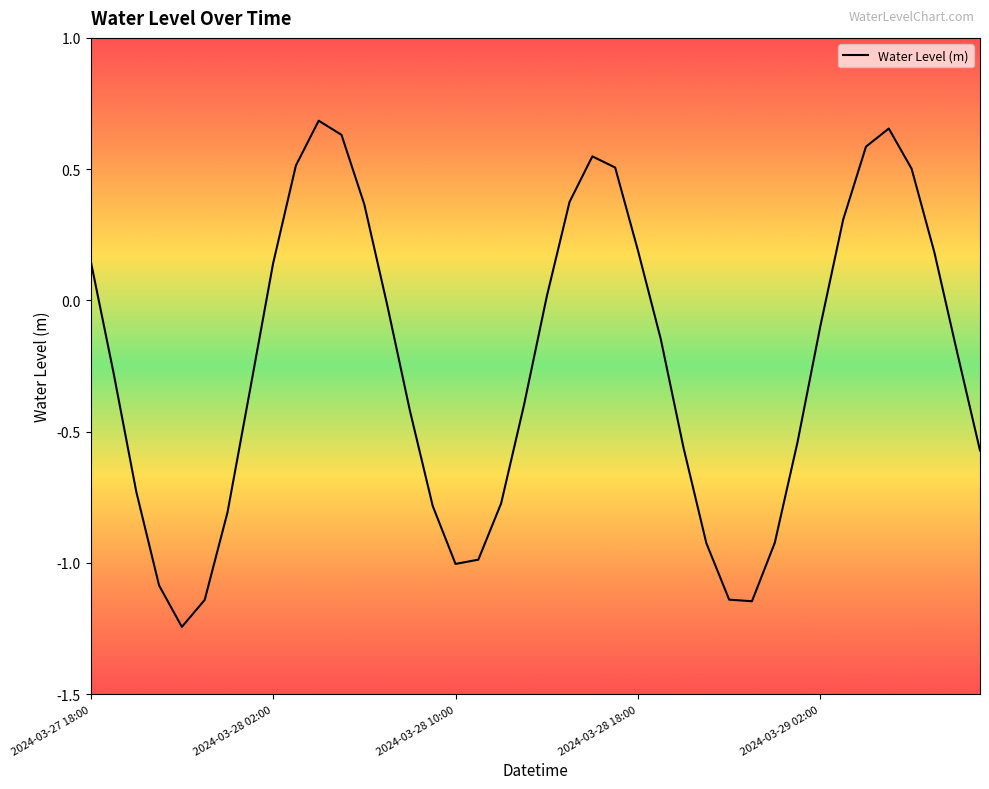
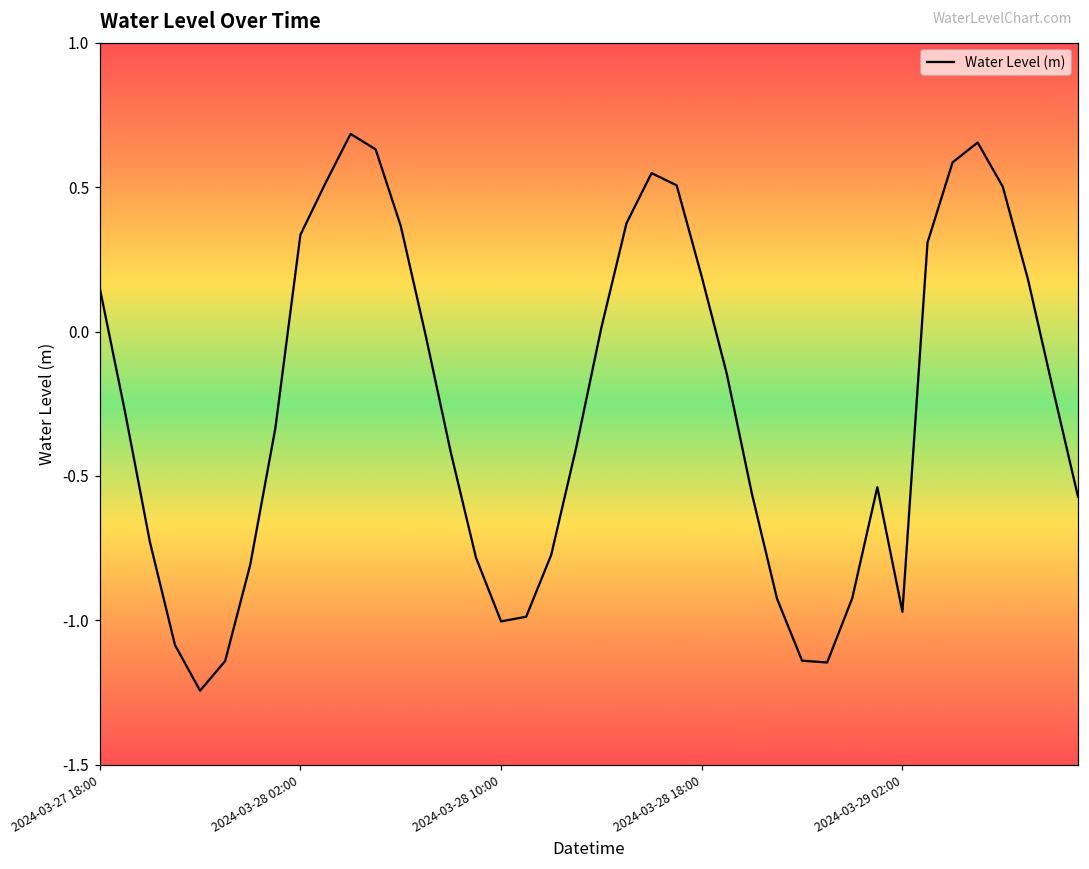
  {
    "2024-03-27 18:00": 0.15,
-   "2024-03-28 02:00": 0.14,
+   "2024-03-28 02:00": 0.34,
    "2024-03-28 10:00": -1.00,
    "2024-03-28 18:00": 0.19,
-   "2024-03-29 02:00": -0.10
+   "2024-03-29 02:00": -0.97
  }
